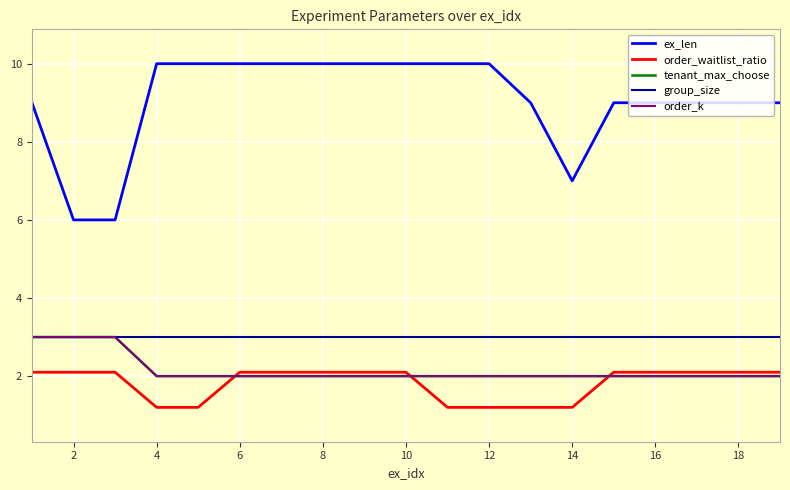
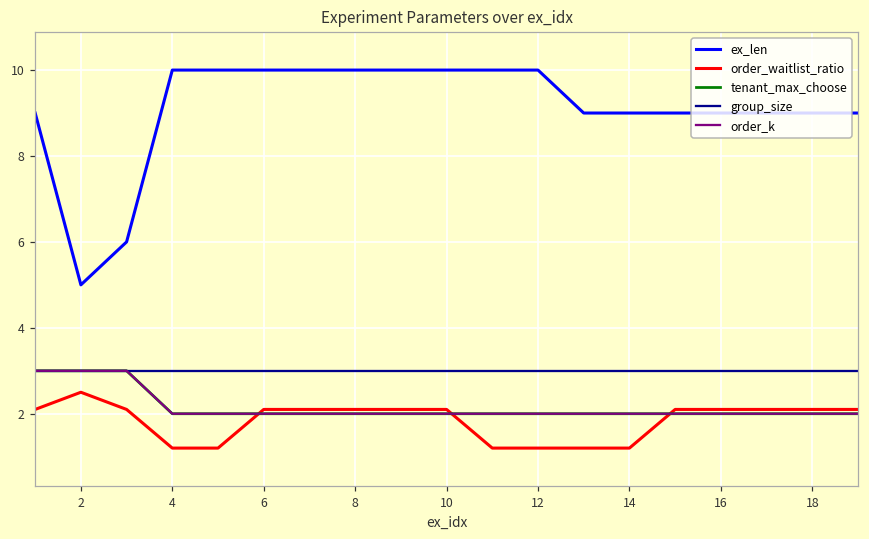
  {
    "ex_len": {
-     "2": 6,
+     "2": 5,
      "4": 10,
      "6": 10,
      "8": 10,
      "10": 10,
      "12": 10,
-     "14": 7
+     "14": 9
    },
    "order_waitlist_ratio": {
-     "2": 2.1,
+     "2": 2.5,
      "4": 1.2,
      "6": 2.1,
      "8": 2.1,
      "10": 2.1,
      "12": 1.2,
      "14": 1.2,
      "16": 2.1,
      "18": 2.1
    },
    "order_k": {
      "4": 2.0,
      "6": 2.0,
      "8": 2.0,
      "10": 2.0,
      "12": 2.0,
      "14": 2.0,
      "16": 2.0,
      "18": 2.0
    },
    "group_size": {
      "4": 3.0,
      "6": 3.0,
      "8": 3.0,
      "10": 3.0,
      "12": 3.0,
      "14": 3.0,
      "16": 3.0,
      "18": 3.0
    }
  }
